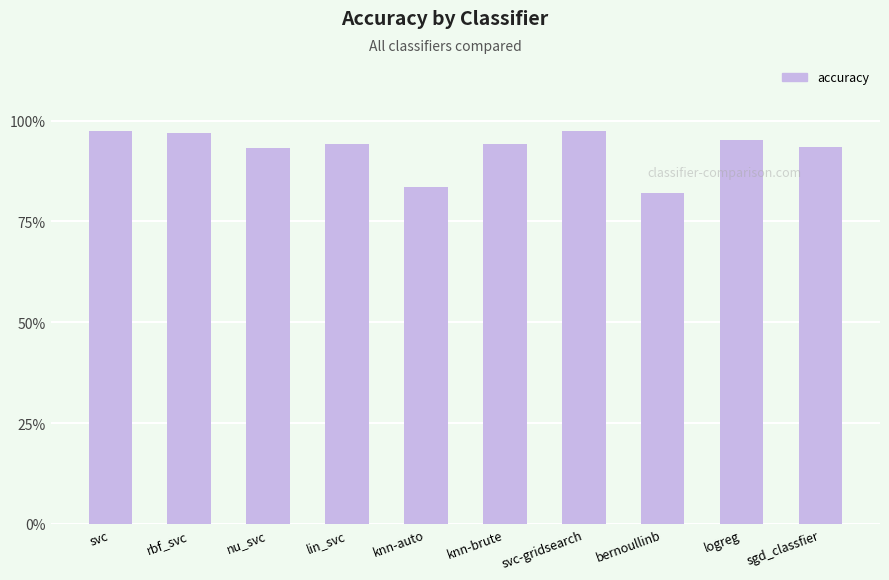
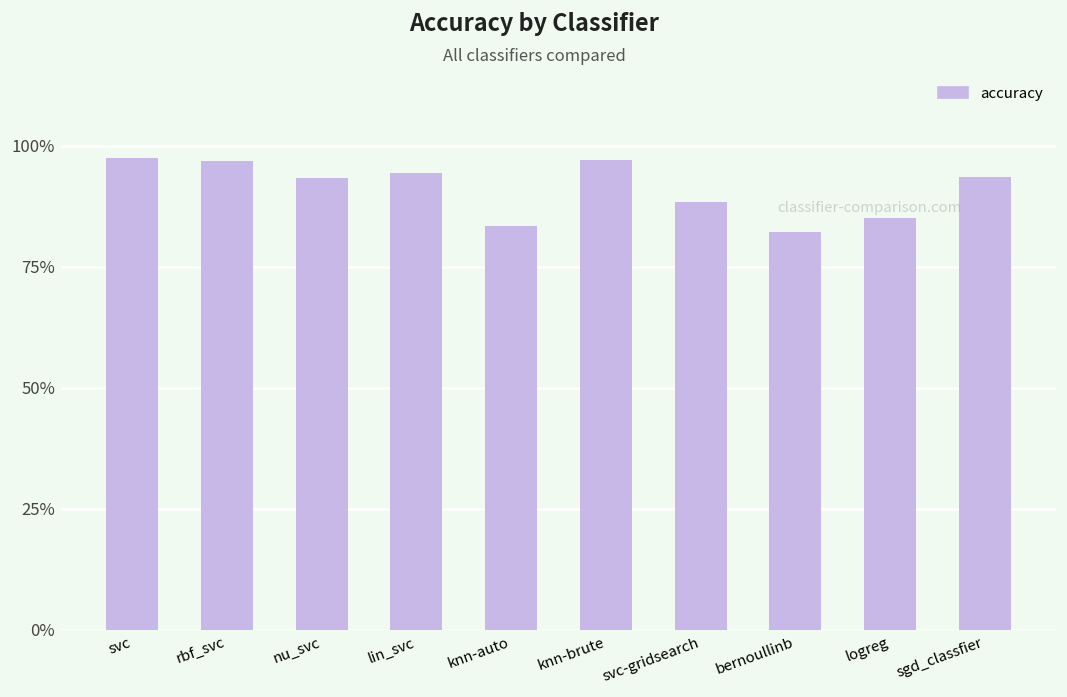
  {
    "svc": "97%",
    "rbf_svc": "97%",
    "nu_svc": "93%",
    "lin_svc": "94%",
    "knn-auto": "83%",
-   "knn-brute": "94%",
-   "svc-gridsearch": "97%",
+   "knn-brute": "97%",
+   "svc-gridsearch": "88%",
    "bernoullinb": "82%",
-   "logreg": "95%",
+   "logreg": "85%",
    "sgd_classfier": "93%"
  }
